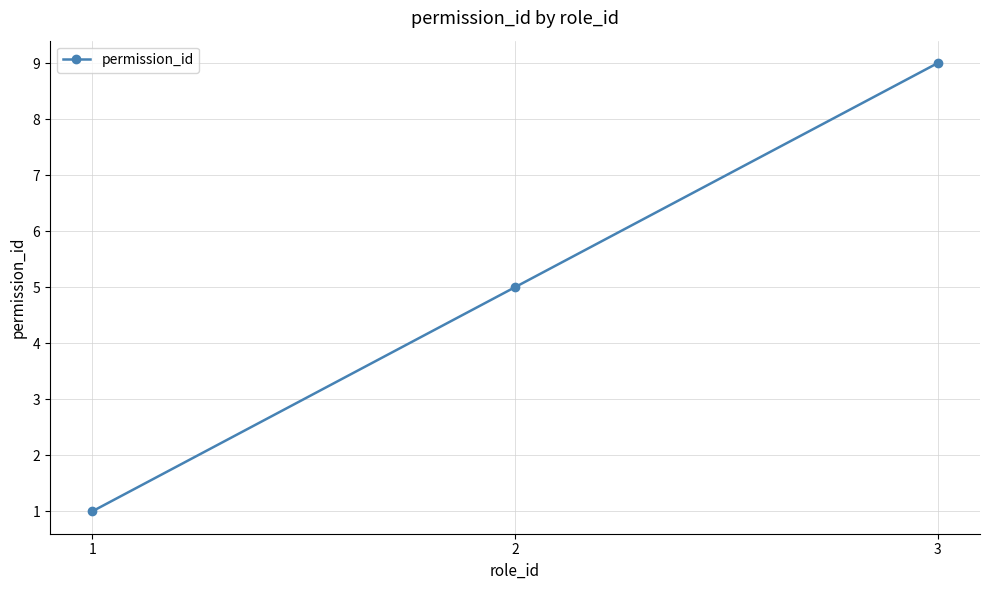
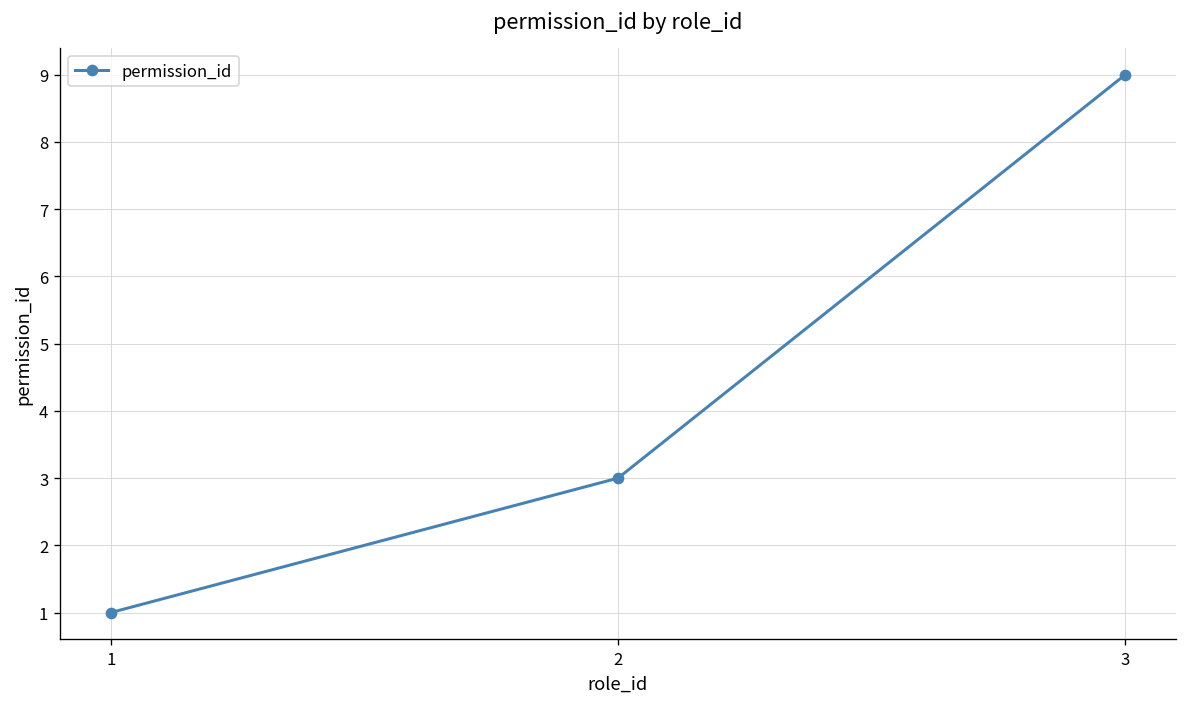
  {
    "1": 1,
-   "2": 5,
+   "2": 3,
    "3": 9
  }
